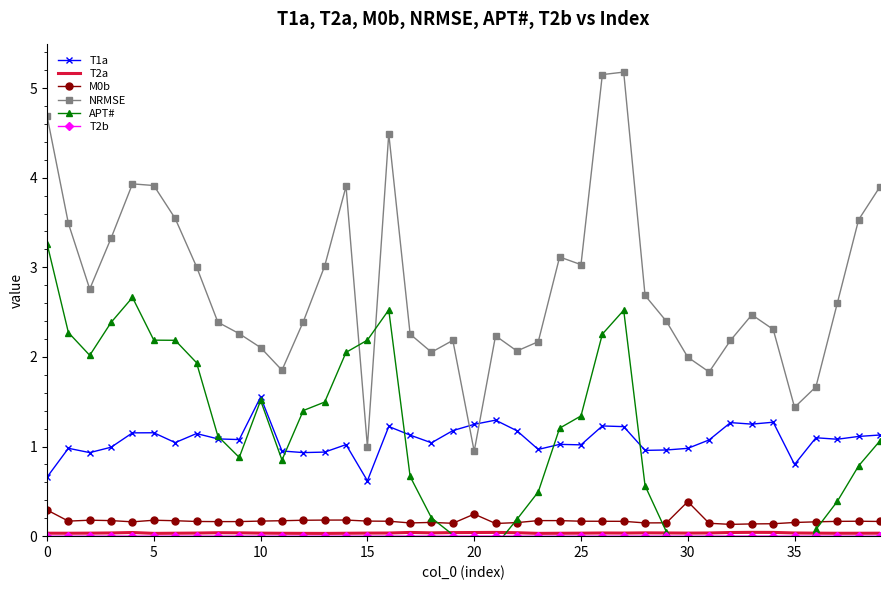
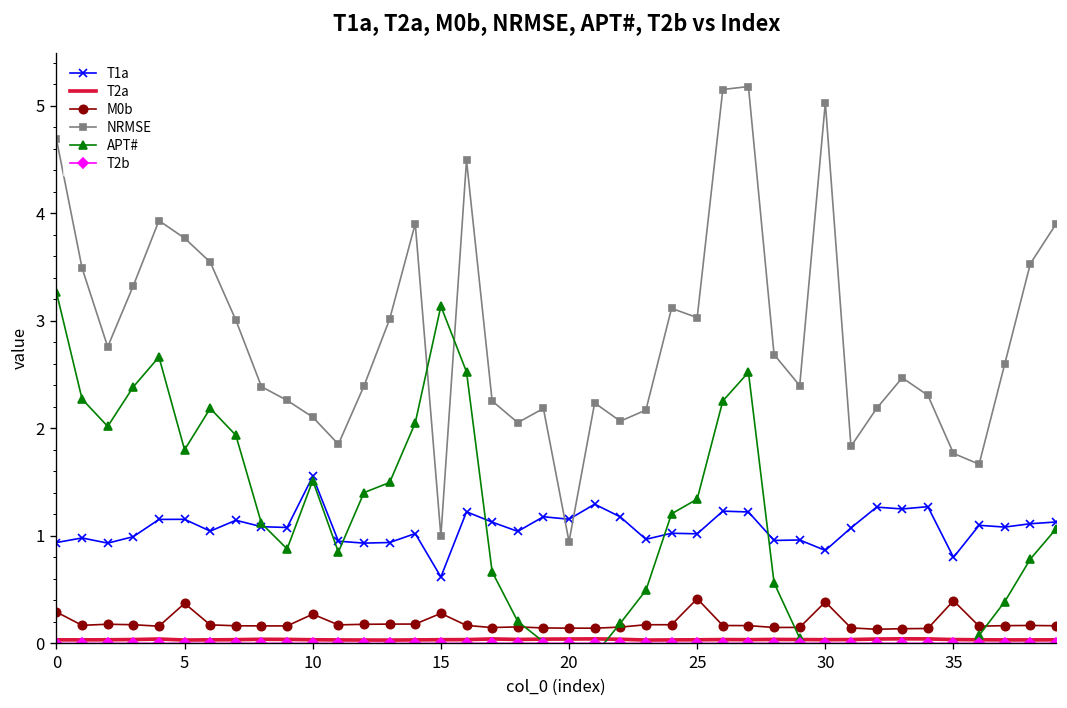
  {
    "T1a": {
-     "0": 0.7,
+     "0": 0.9,
      "5": 1.2,
      "10": 1.6,
      "15": 0.6,
-     "20": 1.25,
+     "20": 1.15,
      "25": 1.0,
-     "30": 1.0,
+     "30": 0.9,
      "35": 0.8
    },
    "T2a": {
      "0": 0.0,
      "5": 0.0,
      "10": 0.0,
      "15": 0.0,
      "20": 0.0,
      "25": 0.0,
      "30": 0.0,
      "35": 0.0
    },
    "M0b": {
      "0": 0.3,
-     "5": 0.2,
-     "10": 0.2,
-     "15": 0.2,
-     "20": 0.2,
-     "25": 0.2,
+     "5": 0.4,
+     "10": 0.3,
+     "15": 0.3,
+     "20": 0.1,
+     "25": 0.4,
      "30": 0.4,
-     "35": 0.2
+     "35": 0.4
    },
    "NRMSE": {
      "0": 4.7,
-     "5": 3.9,
+     "5": 3.8,
      "10": 2.1,
      "15": 1.0,
      "20": 0.9,
      "25": 3.0,
-     "30": 2.0,
-     "35": 1.4
+     "30": 5.0,
+     "35": 1.8
    },
    "APT#": {
      "0": 3.3,
-     "5": 2.2,
+     "5": 1.8,
      "10": 1.5,
-     "15": 2.2,
+     "15": 3.1,
      "25": 1.3
    },
    "T2b": {
      "0": 0.0,
      "5": 0.0,
      "10": 0.0,
      "15": 0.0,
      "20": 0.0,
      "25": 0.0,
      "30": 0.0,
      "35": 0.0
    }
  }
